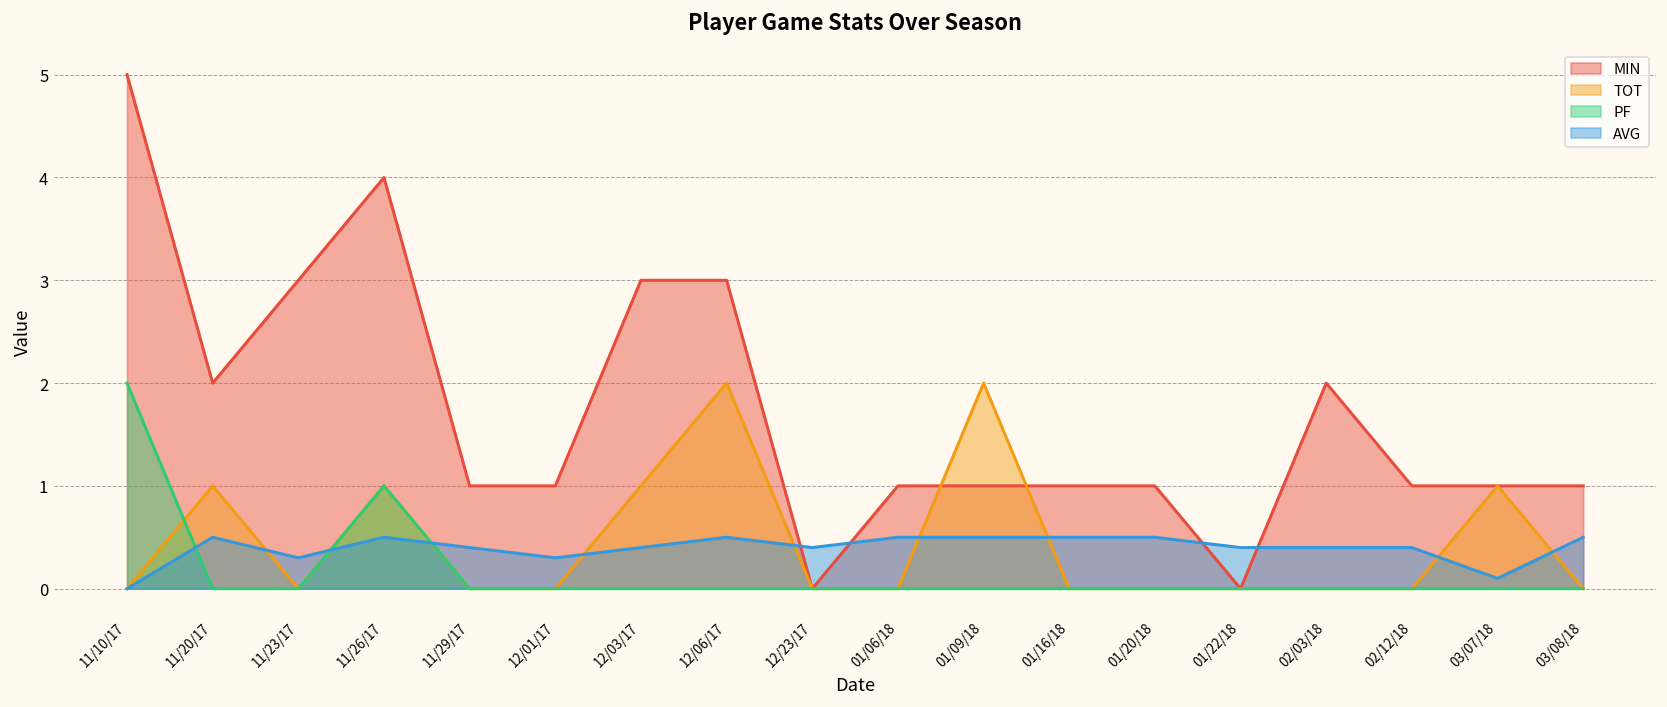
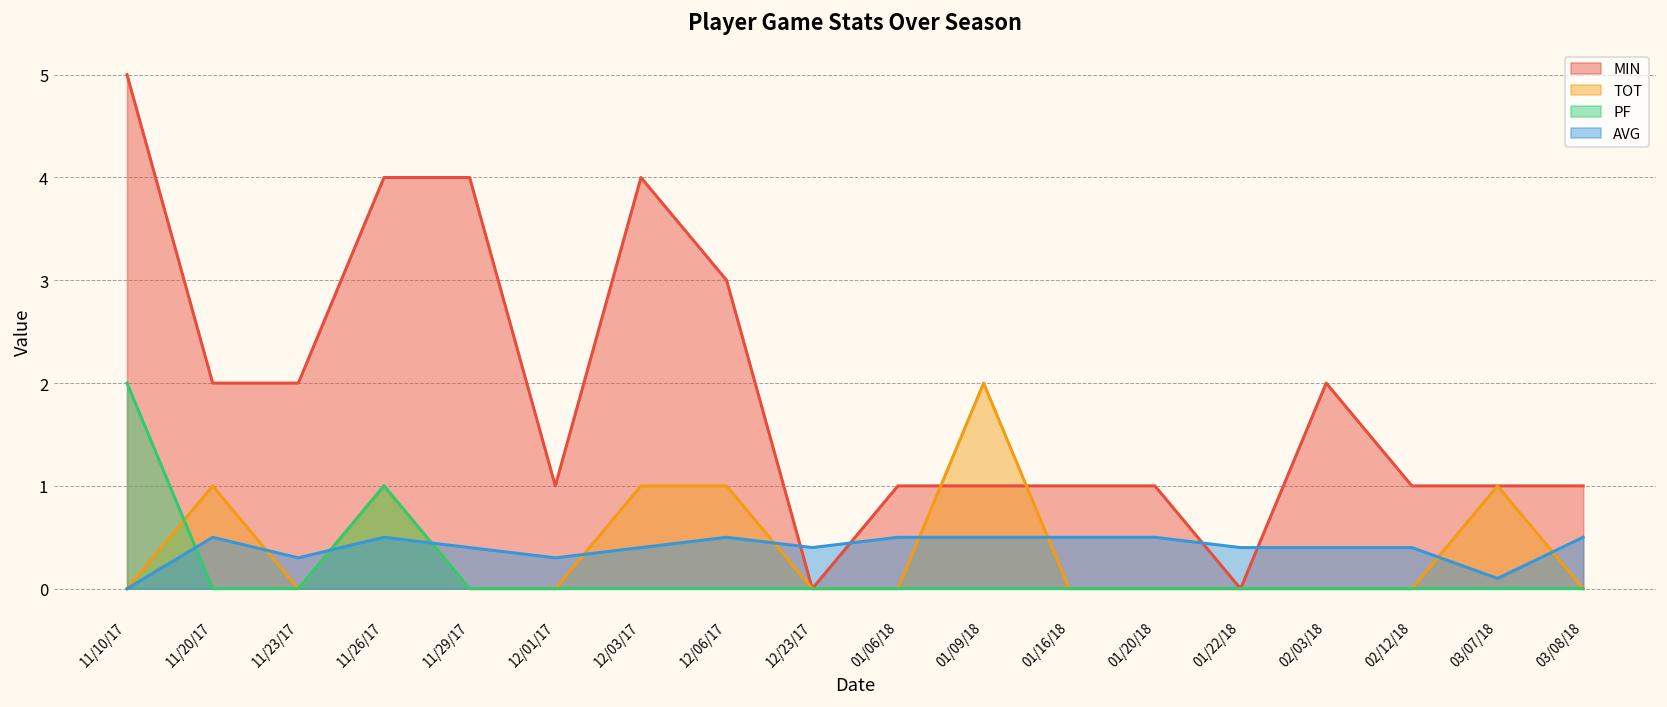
  {
    "MIN": {
      "11/10/17": 5,
      "11/20/17": 2,
-     "11/23/17": 3,
+     "11/23/17": 2,
      "11/26/17": 4,
-     "11/29/17": 1,
+     "11/29/17": 4,
      "12/01/17": 1,
-     "12/03/17": 3,
+     "12/03/17": 4,
      "12/06/17": 3,
      "01/06/18": 1,
      "01/09/18": 1,
      "01/16/18": 1,
      "01/20/18": 1,
      "02/03/18": 2,
      "02/12/18": 1,
      "03/08/18": 1
    },
    "TOT": {
      "11/20/17": 1,
      "12/03/17": 1,
-     "12/06/17": 2,
+     "12/06/17": 1,
      "01/09/18": 2
    },
    "PF": {
      "11/10/17": 2,
      "11/20/17": 0,
      "12/03/17": 0,
      "12/06/17": 0,
      "01/09/18": 0,
      "03/07/18": 0
    },
    "AVG": {
      "11/20/17": 0.5,
      "11/23/17": 0.3,
      "11/26/17": 0.5,
      "11/29/17": 0.4,
      "12/01/17": 0.3,
      "12/03/17": 0.4,
      "12/06/17": 0.5,
      "12/23/17": 0.4,
      "01/06/18": 0.5,
      "01/09/18": 0.5,
      "01/16/18": 0.5,
      "01/20/18": 0.5,
      "01/22/18": 0.4,
      "02/03/18": 0.4,
      "02/12/18": 0.4,
      "03/07/18": 0.1,
      "03/08/18": 0.5
    }
  }
